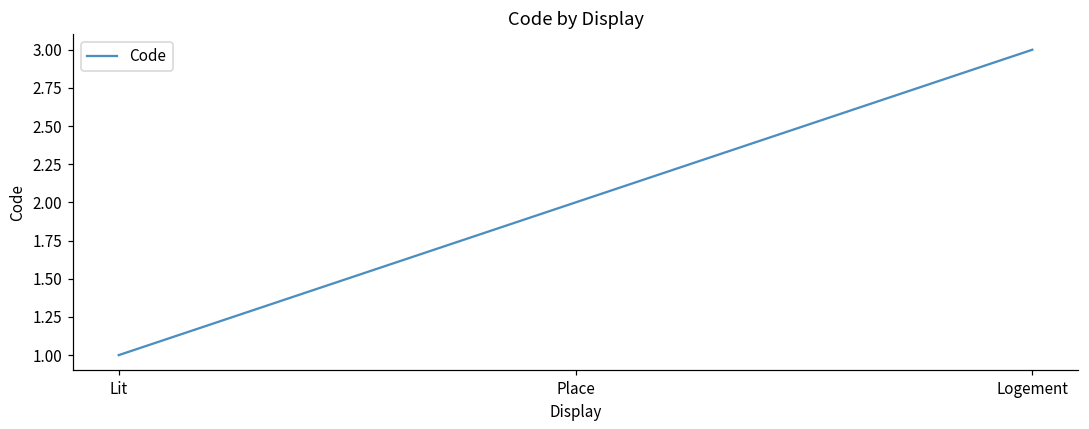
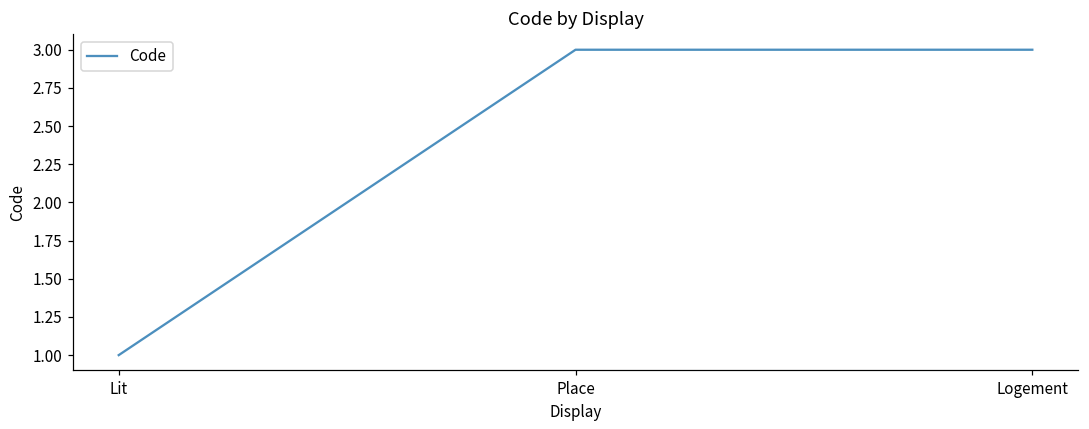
  {
    "Lit": 1,
-   "Place": 2,
+   "Place": 3,
    "Logement": 3
  }
